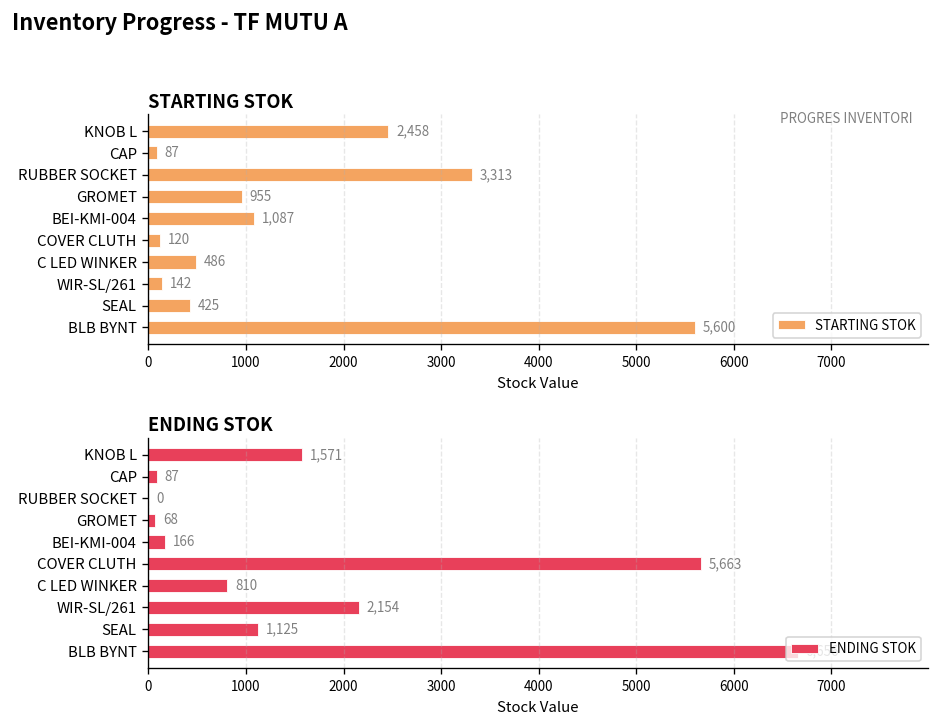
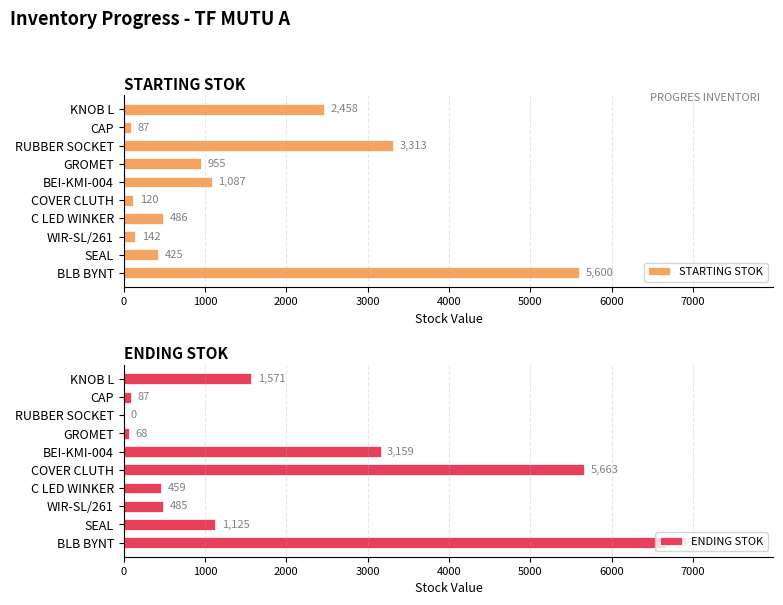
  {
    "STARTING STOK": {
      "KNOB L": "2,458",
      "CAP": "87",
      "RUBBER SOCKET": "3,313",
      "GROMET": "955",
      "BEI-KMI-004": "1,087",
      "COVER CLUTH": "120",
      "C LED WINKER": "486",
      "WIR-SL/261": "142",
      "SEAL": "425",
      "BLB BYNT": "5,600"
    },
    "ENDING STOK": {
      "KNOB L": "1,571",
      "CAP": "87",
      "RUBBER SOCKET": "0",
      "GROMET": "68",
-     "BEI-KMI-004": "166",
+     "BEI-KMI-004": "3,159",
      "COVER CLUTH": "5,663",
-     "C LED WINKER": "810",
-     "WIR-SL/261": "2,154",
+     "C LED WINKER": "459",
+     "WIR-SL/261": "485",
      "SEAL": "1,125"
    }
  }
